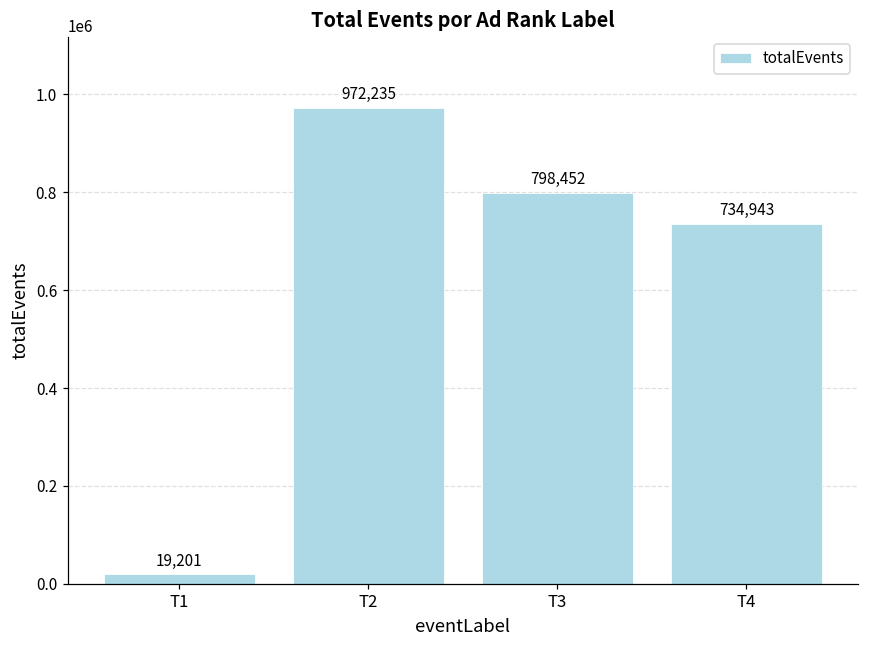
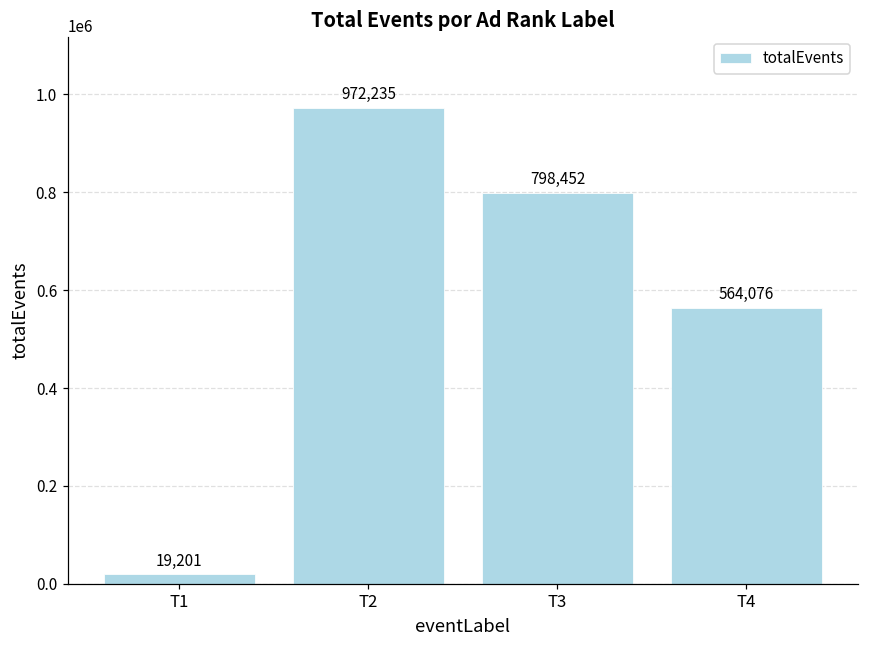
  {
    "T1": "19,201",
    "T2": "972,235",
    "T3": "798,452",
-   "T4": "734,943"
+   "T4": "564,076"
  }
